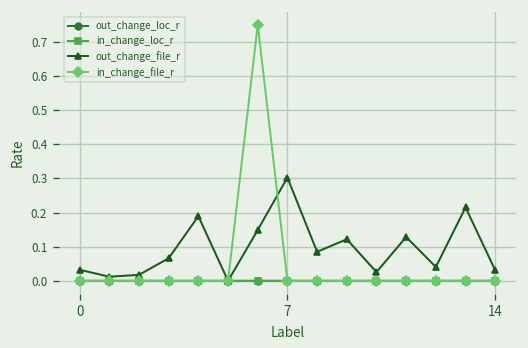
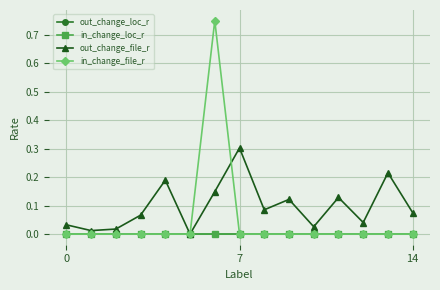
  {
    "out_change_file_r": {
      "0": 0.03,
      "7": 0.30,
-     "14": 0.03
+     "14": 0.08
    }
  }
